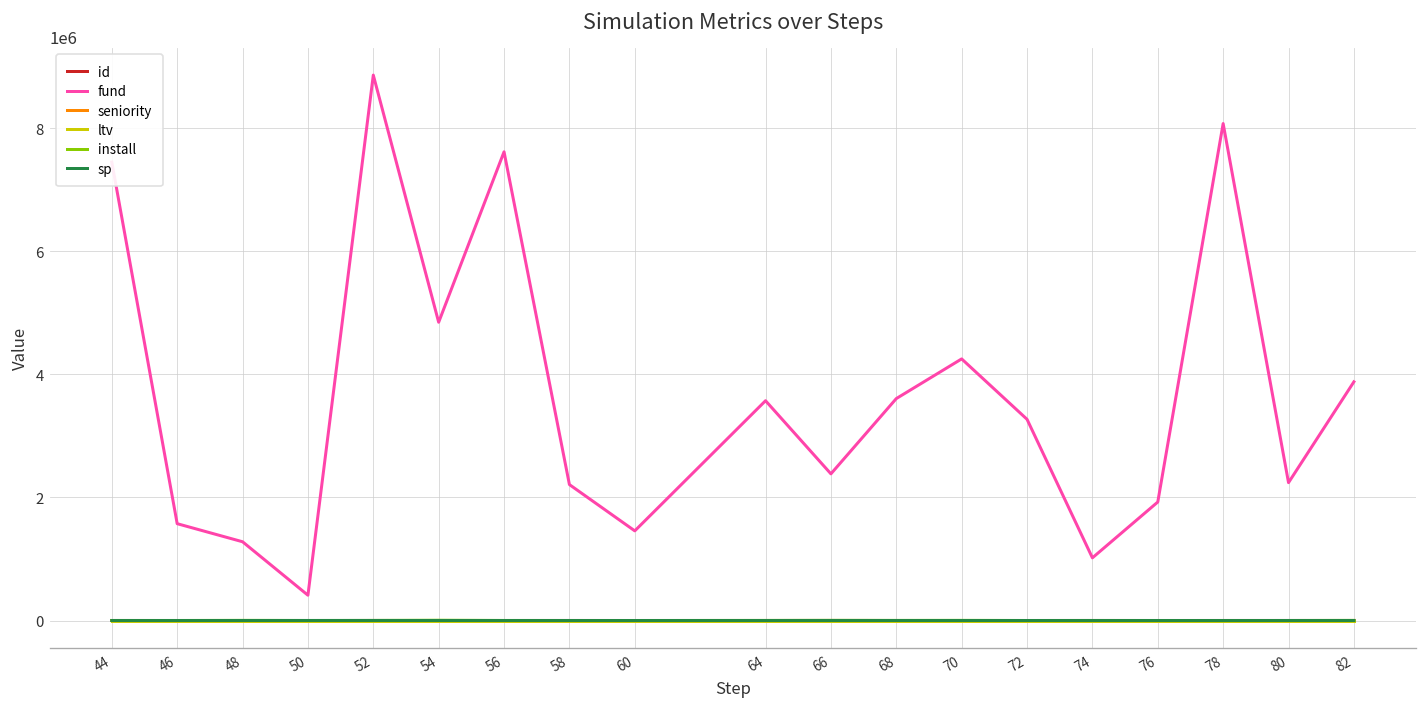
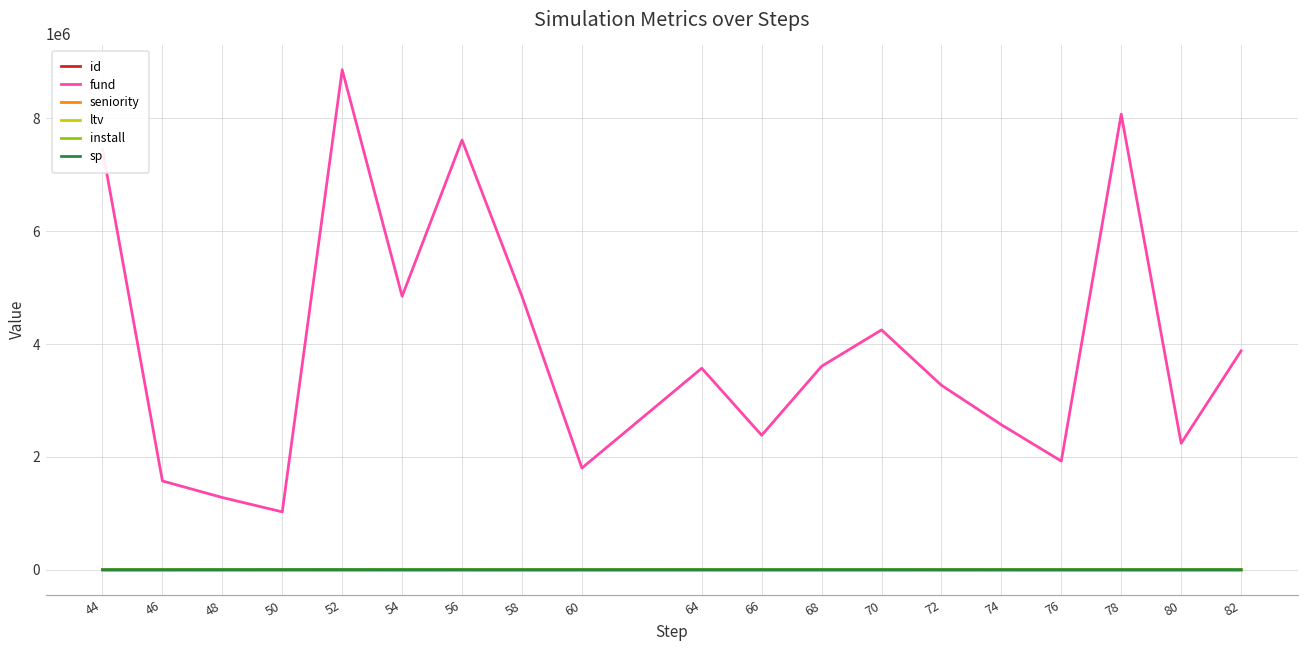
  {
    "sp": {
      "44": 0,
      "46": 0,
      "48": 0,
      "50": 0,
      "52": 0,
      "54": 0,
      "56": 0,
      "58": 0,
      "60": 0,
      "64": 0,
      "66": 0,
      "68": 0,
      "70": 0,
      "72": 0,
      "74": 0,
      "76": 0,
      "78": 0,
      "80": 0,
      "82": 0
    },
    "fund": {
      "46": 1600000,
      "48": 1300000,
-     "50": 400000,
+     "50": 1000000,
      "52": 8900000,
      "54": 4800000,
      "56": 7600000,
-     "58": 2200000,
-     "60": 1500000,
+     "58": 4800000,
+     "60": 1800000,
      "64": 3600000,
      "66": 2400000,
      "68": 3600000,
      "70": 4300000,
      "72": 3300000,
-     "74": 1000000,
+     "74": 2600000,
      "76": 1900000,
      "78": 8100000,
      "80": 2200000,
      "82": 3900000
    }
  }
